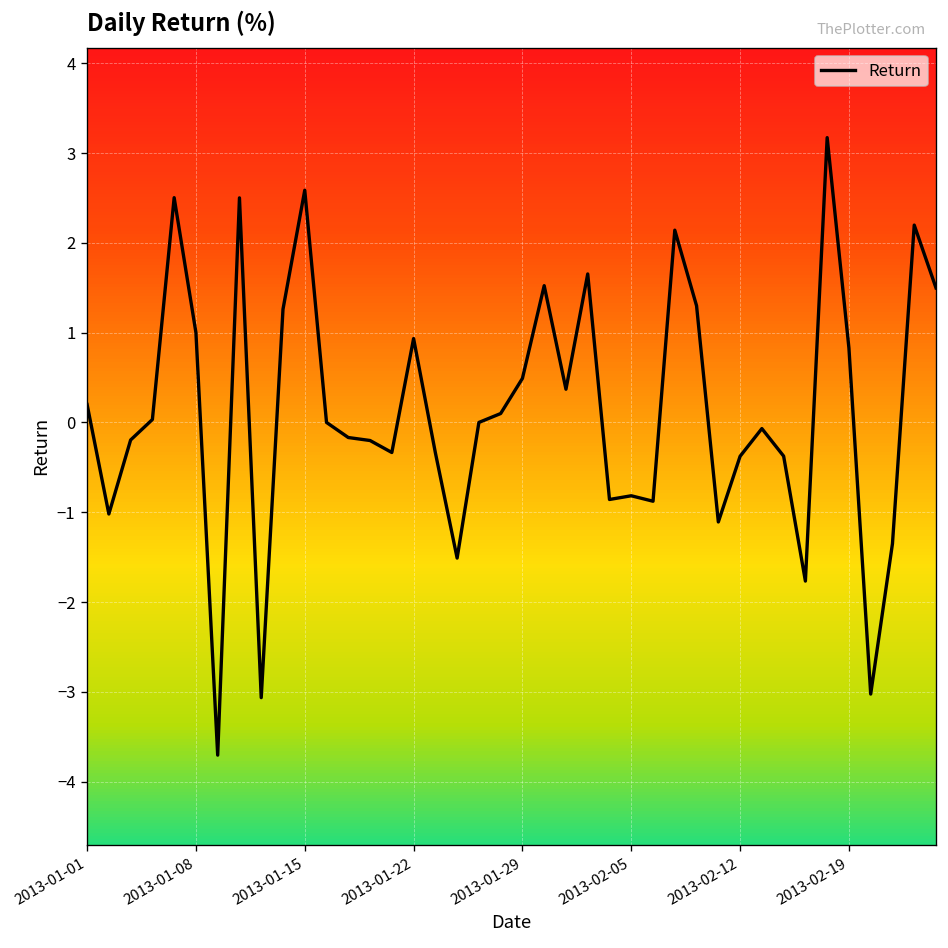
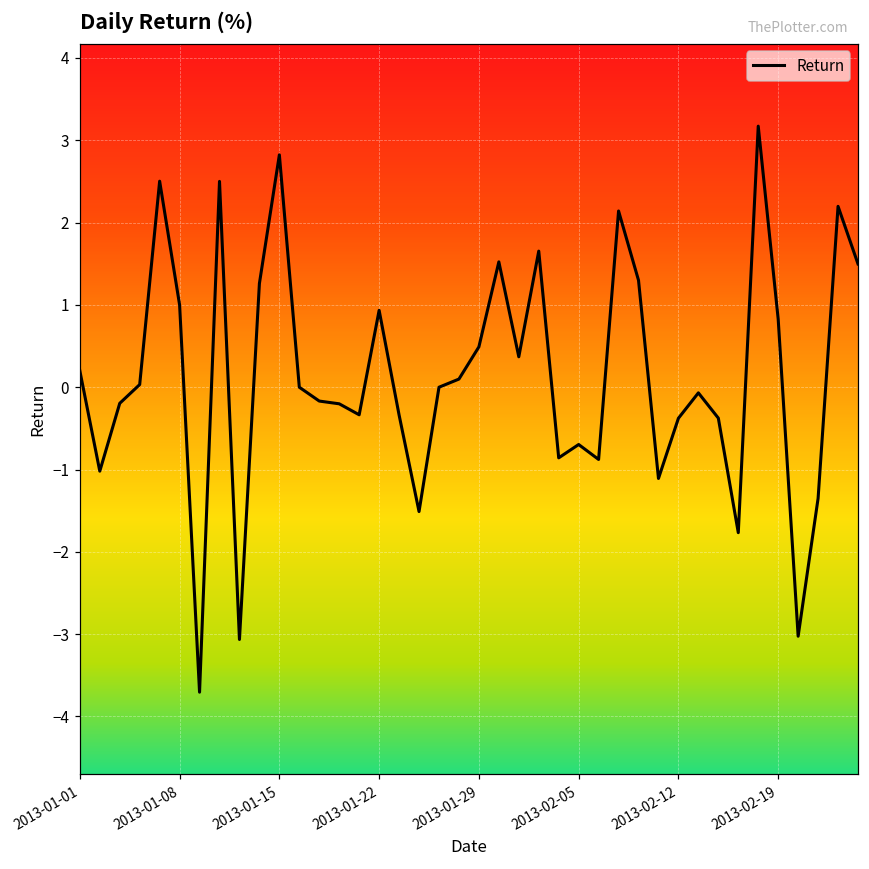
  {
    "2013-01-01": 0.2,
    "2013-01-08": 1.0,
-   "2013-01-15": 2.6,
+   "2013-01-15": 2.8,
    "2013-01-22": 0.9,
    "2013-01-29": 0.5,
-   "2013-02-05": -0.8,
+   "2013-02-05": -0.7,
    "2013-02-12": -0.4,
    "2013-02-19": 0.8
  }
